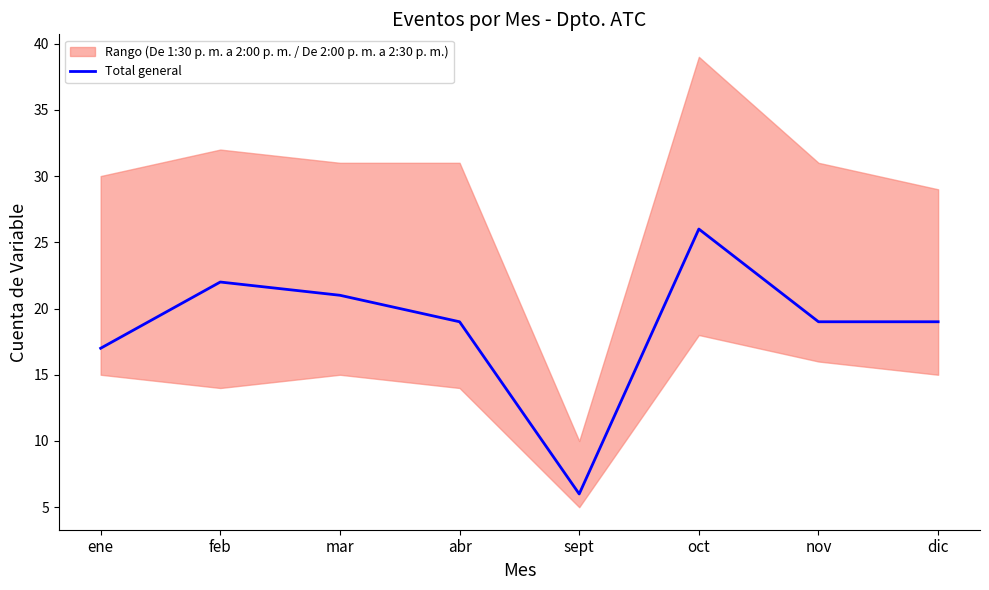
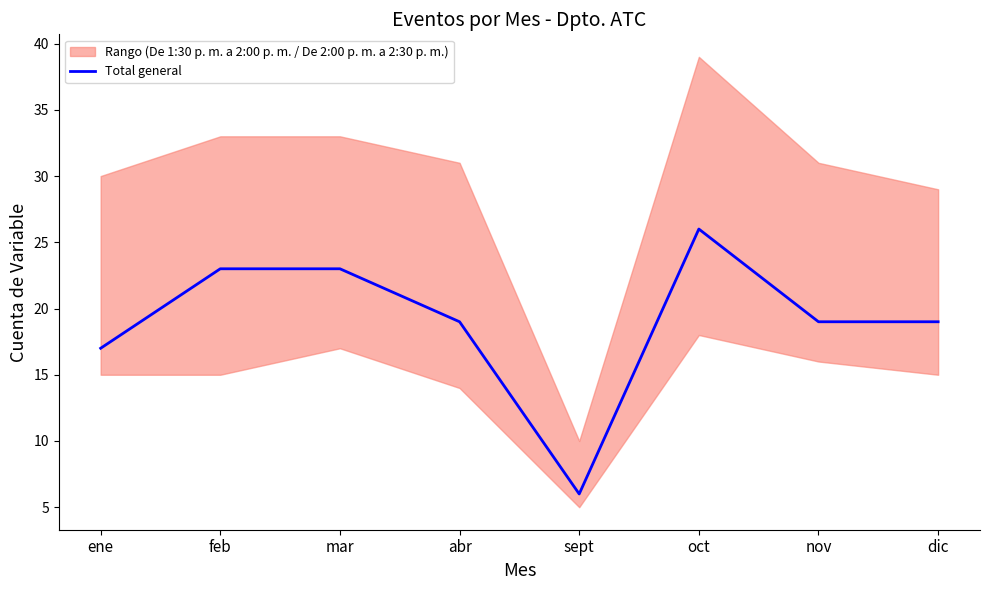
  {
    "Total general": {
      "ene": 17,
-     "feb": 22,
-     "mar": 21,
+     "feb": 23,
+     "mar": 23,
      "abr": 19,
      "sept": 6,
      "oct": 26,
      "nov": 19,
      "dic": 19
    }
  }
